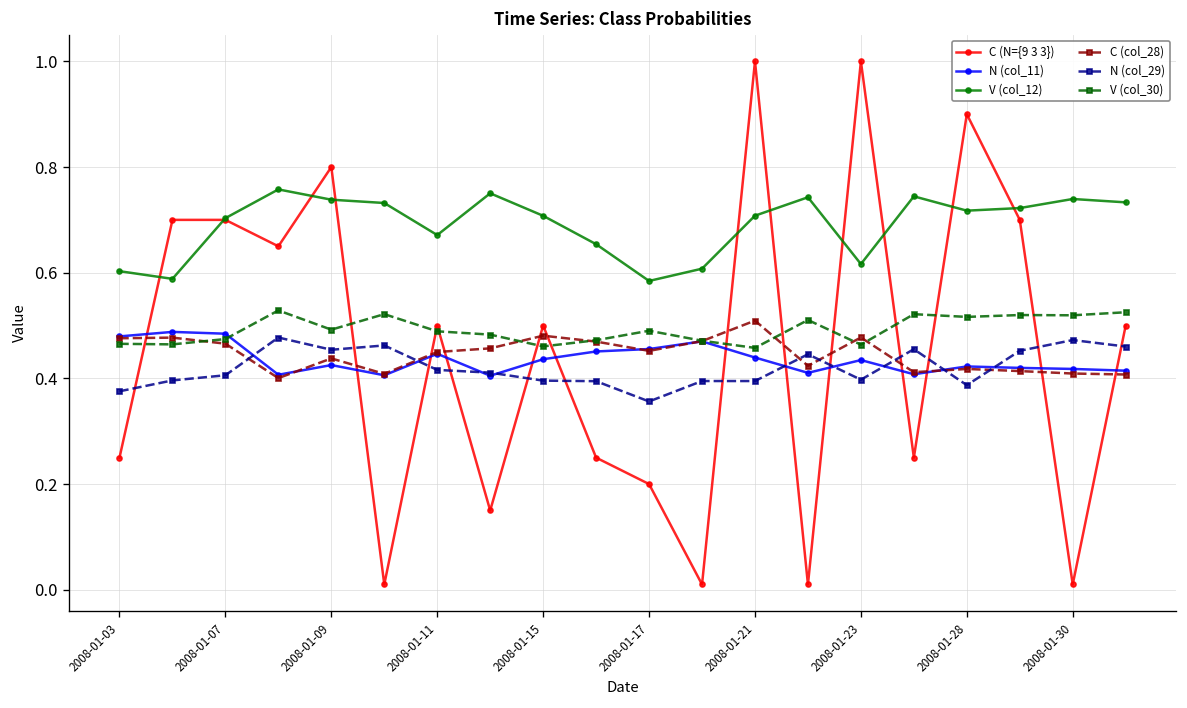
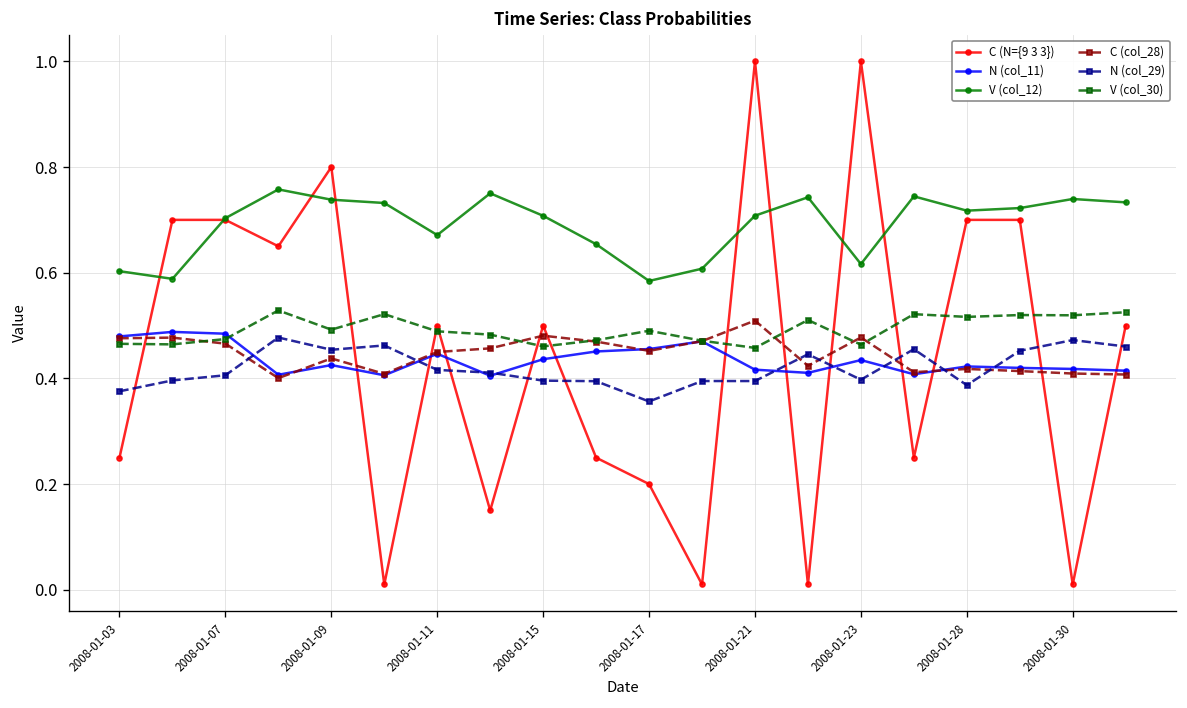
  {
    "C (N={9 3 3})": {
      "2008-01-03": 0.25,
      "2008-01-09": 0.8,
      "2008-01-11": 0.5,
      "2008-01-15": 0.5,
      "2008-01-17": 0.2,
      "2008-01-21": 1.0,
      "2008-01-23": 1.0,
-     "2008-01-28": 0.9,
+     "2008-01-28": 0.7,
      "2008-01-30": 0.01
    },
    "N (col_11)": {
      "2008-01-07": 0.48,
      "2008-01-09": 0.43,
      "2008-01-15": 0.44,
-     "2008-01-21": 0.44,
+     "2008-01-21": 0.42,
      "2008-01-23": 0.43,
      "2008-01-30": 0.42
    },
    "C (col_28)": {
      "2008-01-07": 0.47,
      "2008-01-09": 0.44,
      "2008-01-15": 0.48,
      "2008-01-21": 0.51,
      "2008-01-23": 0.48,
      "2008-01-30": 0.41
    },
    "N (col_29)": {
      "2008-01-03": 0.38,
      "2008-01-07": 0.41,
      "2008-01-09": 0.45,
      "2008-01-11": 0.42,
      "2008-01-15": 0.40,
      "2008-01-17": 0.36,
      "2008-01-21": 0.39,
      "2008-01-23": 0.40,
      "2008-01-28": 0.39,
      "2008-01-30": 0.47
    }
  }
